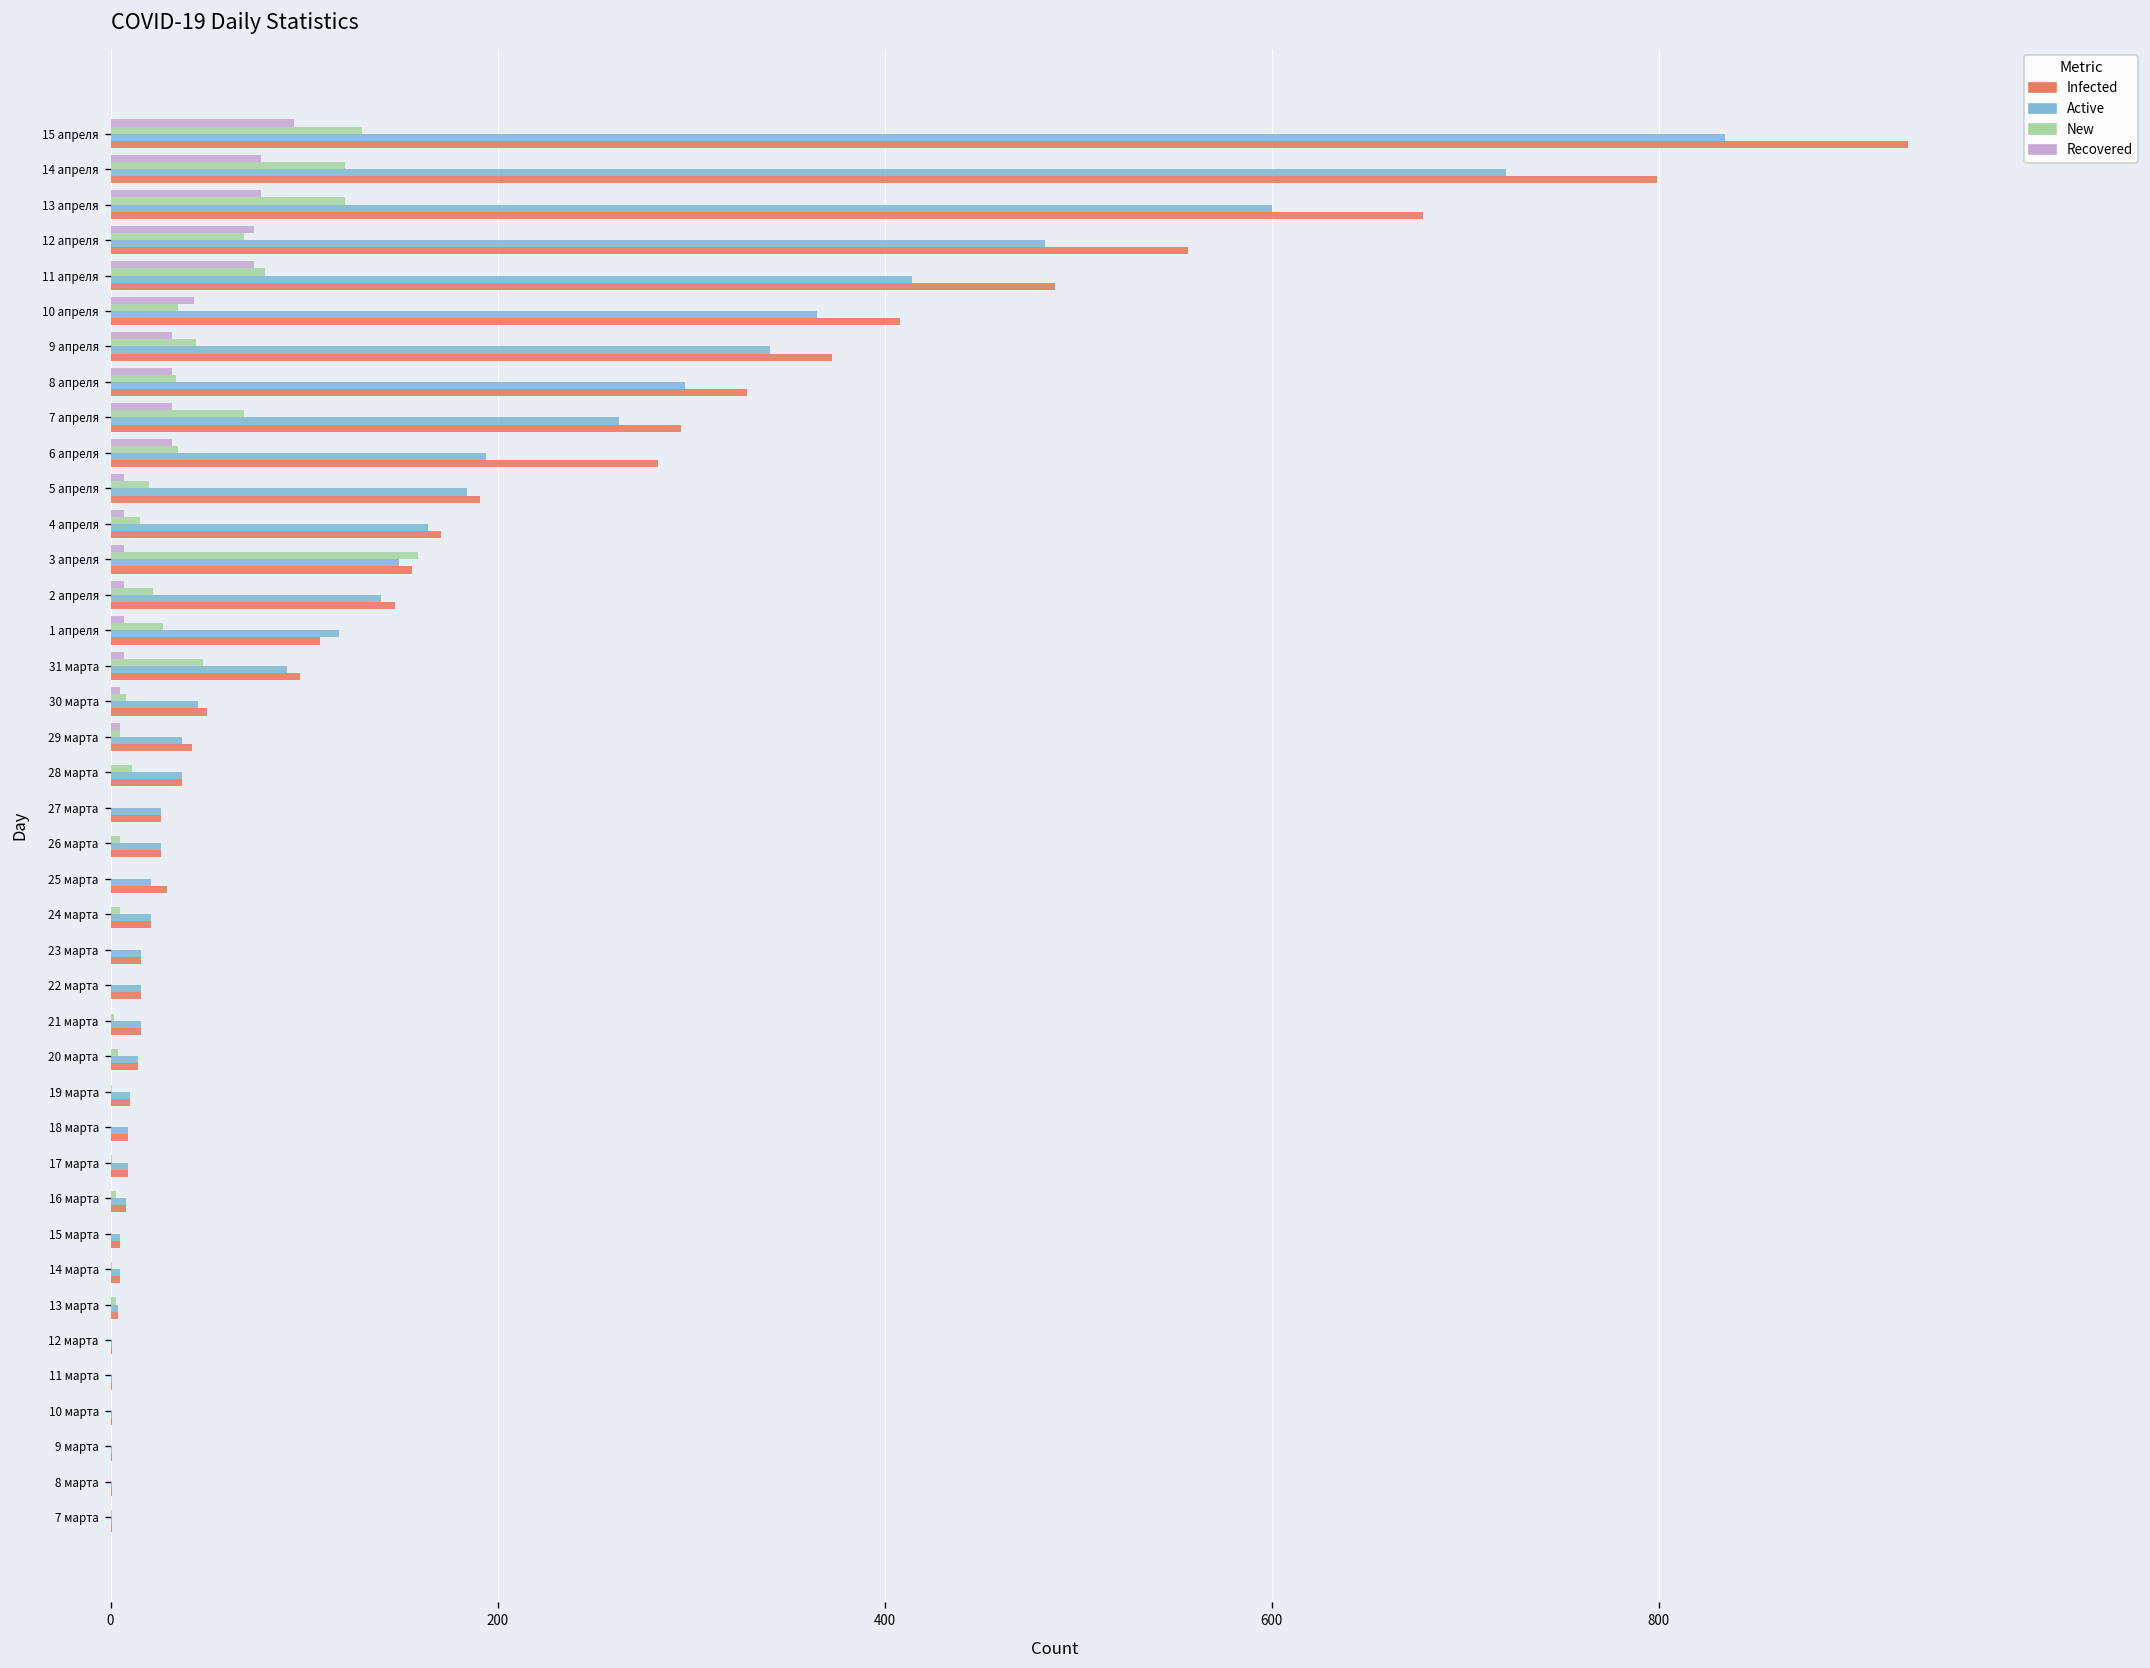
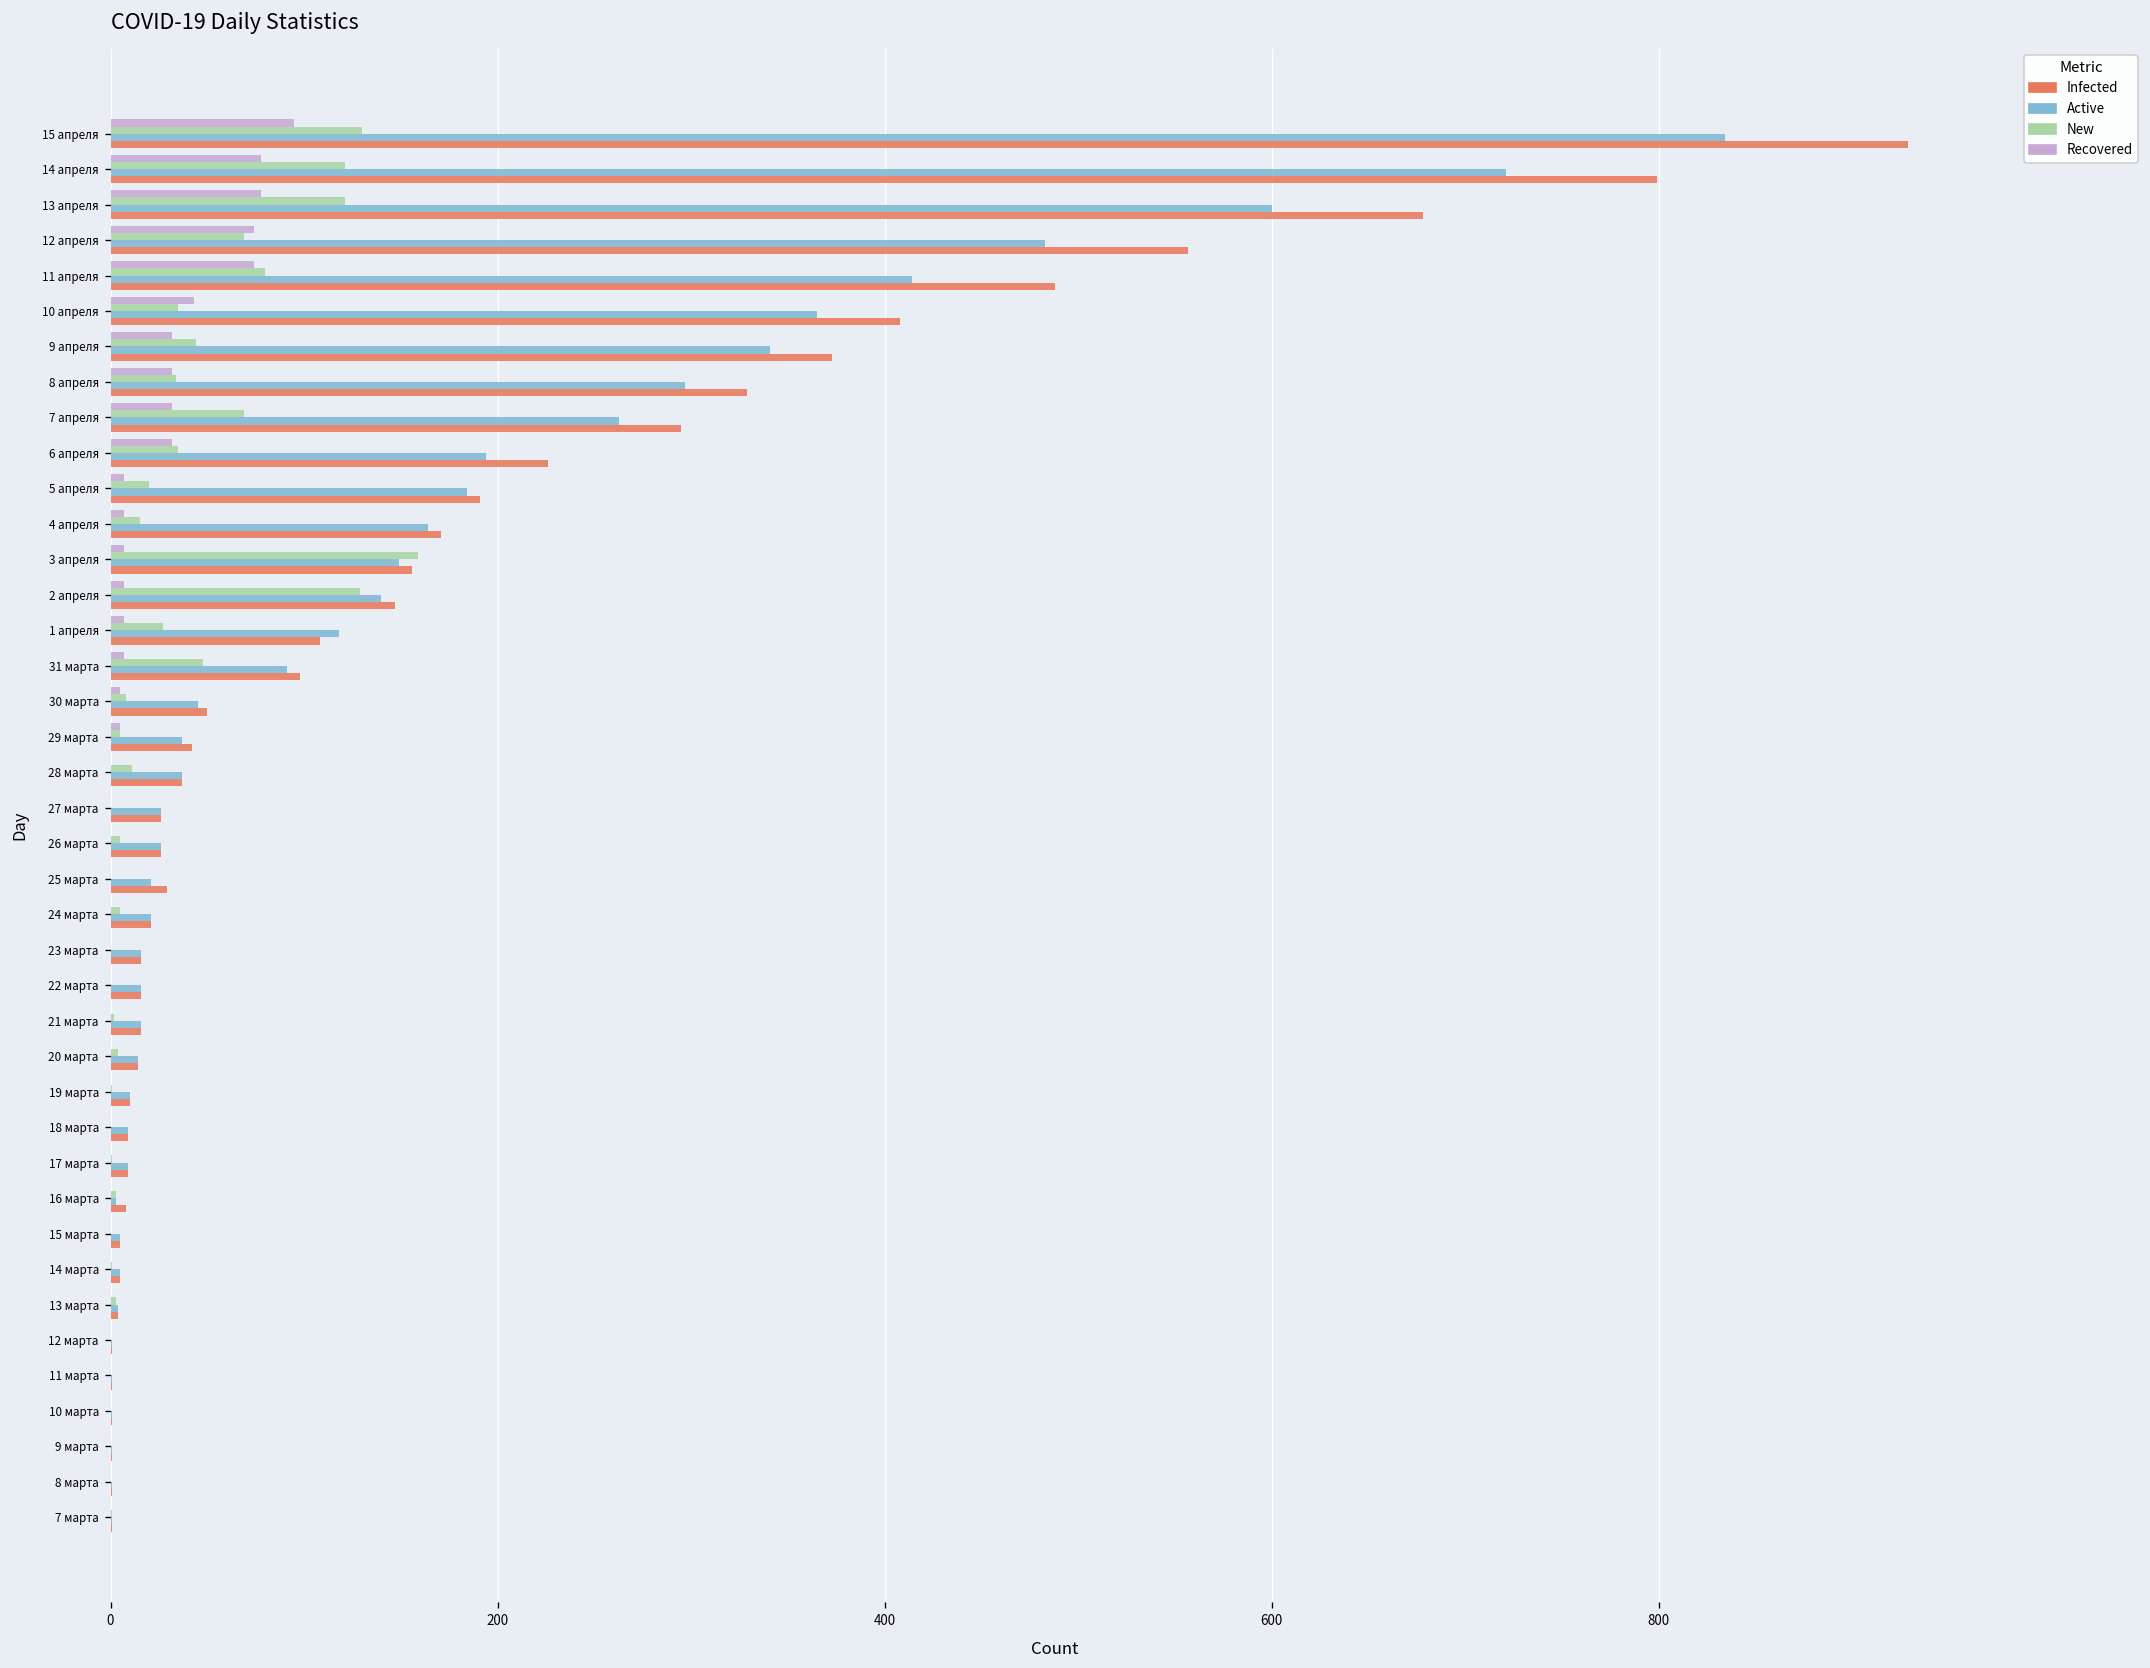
  {
    "Infected": {
      "15 апреля": 929,
      "14 апреля": 799,
      "13 апреля": 678,
      "12 апреля": 557,
      "11 апреля": 488,
      "10 апреля": 408,
      "9 апреля": 373,
      "8 апреля": 329,
      "7 апреля": 295,
-     "6 апреля": 283,
+     "6 апреля": 226,
      "5 апреля": 191,
      "4 апреля": 171,
      "3 апреля": 156,
      "2 апреля": 147,
      "1 апреля": 108,
      "31 марта": 98,
      "30 марта": 50,
      "29 марта": 42,
      "28 марта": 37,
      "27 марта": 26,
      "26 марта": 26,
      "25 марта": 29,
      "24 марта": 21,
      "23 марта": 16,
      "22 марта": 16,
      "21 марта": 16,
      "20 марта": 14,
      "19 марта": 10,
      "18 марта": 9,
      "17 марта": 9,
      "16 марта": 8,
      "15 марта": 5,
      "14 марта": 5,
      "13 марта": 4
    },
    "Active": {
      "15 апреля": 834,
      "14 апреля": 721,
      "13 апреля": 600,
      "12 апреля": 483,
      "11 апреля": 414,
      "10 апреля": 365,
      "9 апреля": 341,
      "8 апреля": 297,
      "7 апреля": 263,
      "6 апреля": 194,
      "5 апреля": 184,
      "4 апреля": 164,
      "3 апреля": 149,
      "2 апреля": 140,
      "1 апреля": 118,
      "31 марта": 91,
      "30 марта": 45,
      "29 марта": 37,
      "28 марта": 37,
      "27 марта": 26,
      "26 марта": 26,
      "25 марта": 21,
      "24 марта": 21,
      "23 марта": 16,
      "22 марта": 16,
      "21 марта": 16,
      "20 марта": 14,
      "19 марта": 10,
      "18 марта": 9,
      "17 марта": 9,
-     "16 марта": 8,
+     "16 марта": 3,
      "15 марта": 5,
      "14 марта": 5,
      "13 марта": 4
    },
    "New": {
      "15 апреля": 130,
      "14 апреля": 121,
      "13 апреля": 121,
      "12 апреля": 69,
      "11 апреля": 80,
      "10 апреля": 35,
      "9 апреля": 44,
      "8 апреля": 34,
      "7 апреля": 69,
      "6 апреля": 35,
      "5 апреля": 20,
      "4 апреля": 15,
      "3 апреля": 159,
-     "2 апреля": 22,
+     "2 апреля": 129,
      "1 апреля": 27,
      "31 марта": 48,
      "30 марта": 8,
      "29 марта": 5,
      "28 марта": 11,
      "27 марта": 0,
      "26 марта": 5,
      "25 марта": 0,
      "24 марта": 5,
      "23 марта": 0,
      "22 марта": 0,
      "21 марта": 2,
      "20 марта": 4,
      "18 марта": 0,
      "16 марта": 3,
      "15 марта": 0,
      "13 марта": 3,
      "12 марта": 0,
      "11 марта": 0,
      "10 марта": 0,
      "9 марта": 0,
      "8 марта": 0
    },
    "Recovered": {
      "15 апреля": 95,
      "14 апреля": 78,
      "13 апреля": 78,
      "12 апреля": 74,
      "11 апреля": 74,
      "10 апреля": 43,
      "9 апреля": 32,
      "8 апреля": 32,
      "7 апреля": 32,
      "6 апреля": 32,
      "5 апреля": 7,
      "4 апреля": 7,
      "3 апреля": 7,
      "2 апреля": 7,
      "1 апреля": 7,
      "31 марта": 7,
      "30 марта": 5,
      "29 марта": 5,
      "28 марта": 0,
      "27 марта": 0,
      "26 марта": 0,
      "25 марта": 0,
      "24 марта": 0,
      "23 марта": 0,
      "22 марта": 0,
      "21 марта": 0,
      "20 марта": 0,
      "19 марта": 0,
      "18 марта": 0,
      "17 марта": 0,
      "16 марта": 0,
      "15 марта": 0,
      "14 марта": 0,
      "13 марта": 0,
      "12 марта": 0,
      "11 марта": 0,
      "10 марта": 0,
      "9 марта": 0,
      "8 марта": 0,
      "7 марта": 0
    }
  }
